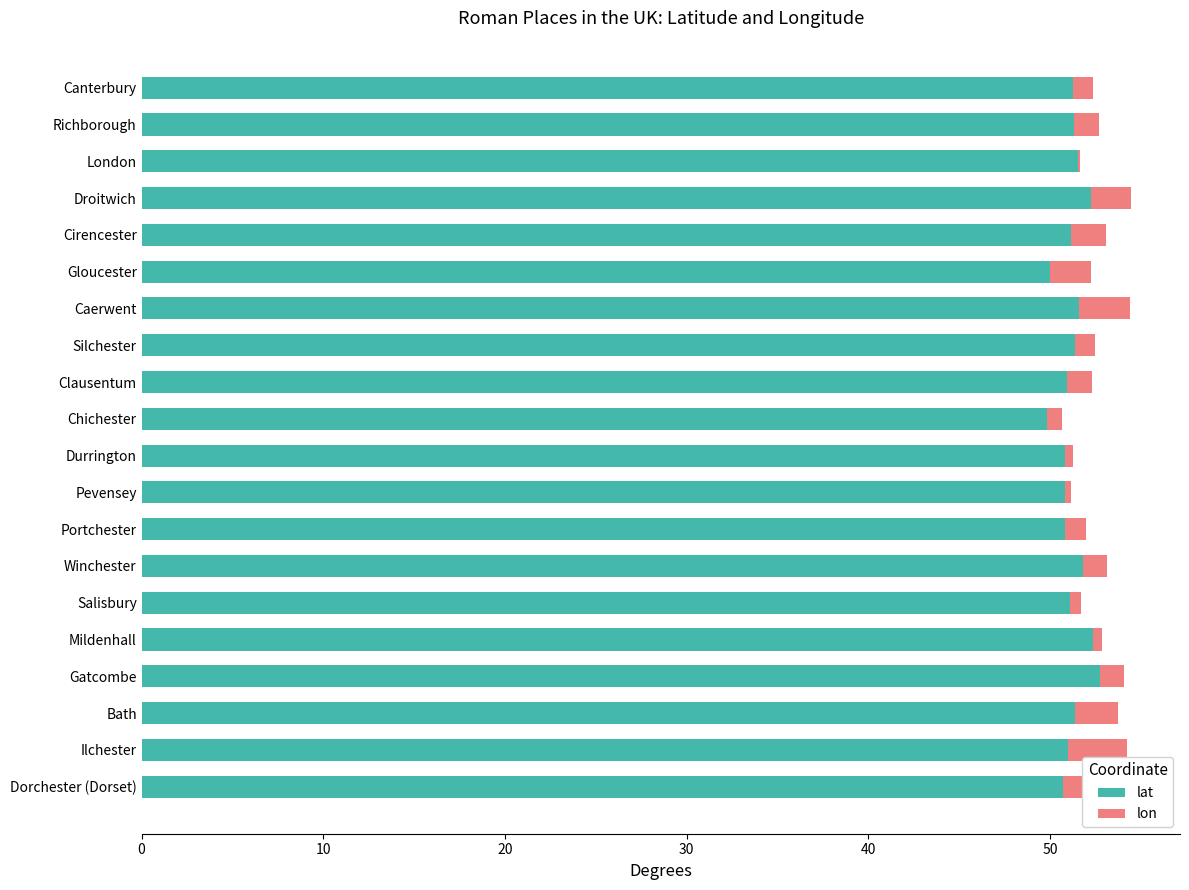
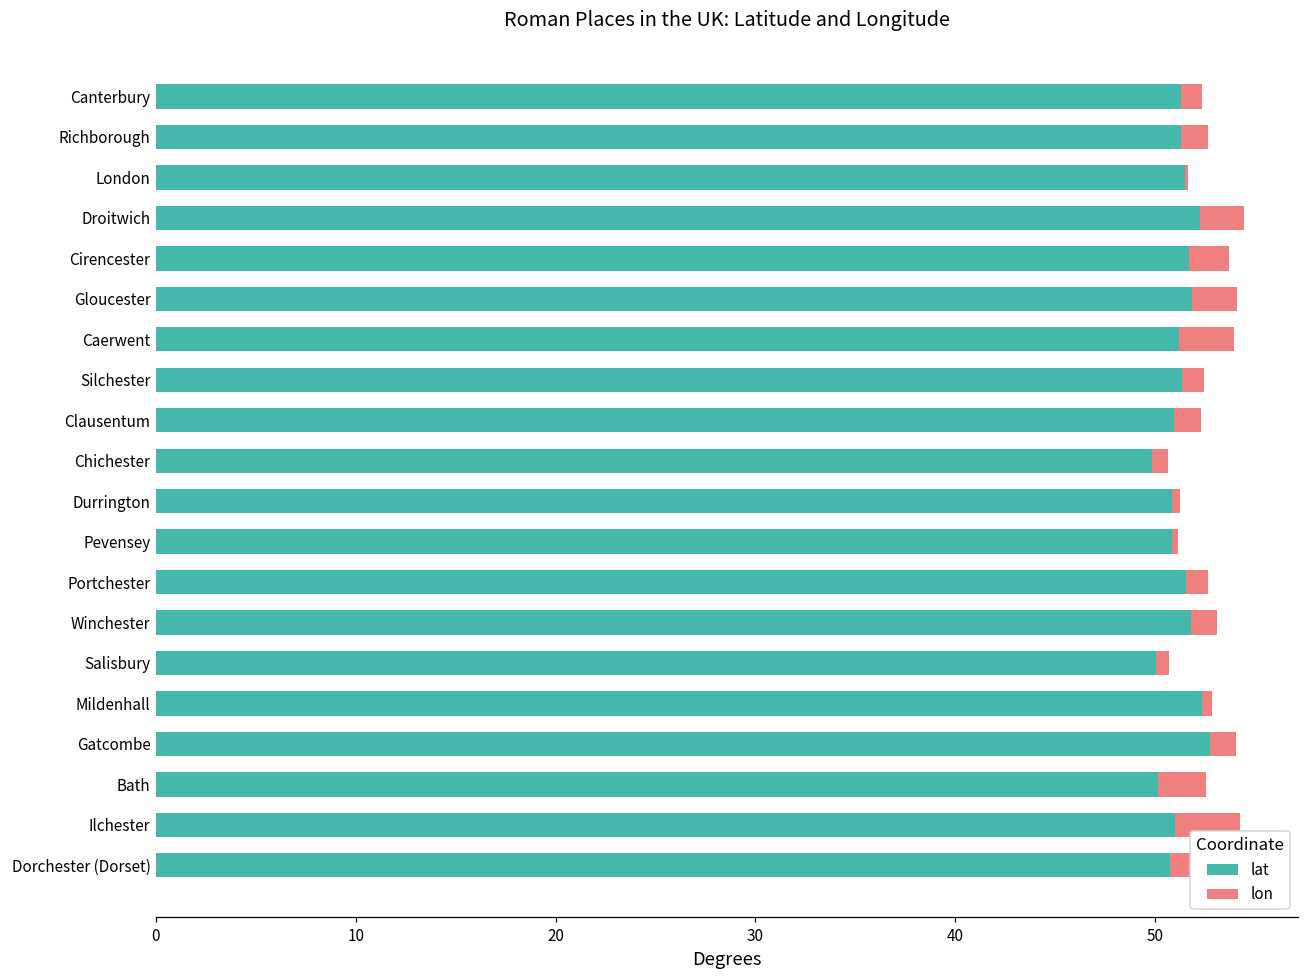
  {
    "lat": {
      "Canterbury": 51.3,
      "Richborough": 51.3,
      "London": 51.5,
      "Droitwich": 52.3,
-     "Cirencester": 51.1,
-     "Gloucester": 50.0,
-     "Caerwent": 51.6,
+     "Cirencester": 51.7,
+     "Gloucester": 51.9,
+     "Caerwent": 51.2,
      "Silchester": 51.4,
      "Clausentum": 50.9,
      "Chichester": 49.9,
      "Durrington": 50.8,
      "Pevensey": 50.8,
-     "Portchester": 50.8,
+     "Portchester": 51.5,
      "Winchester": 51.8,
-     "Salisbury": 51.1,
+     "Salisbury": 50.0,
      "Mildenhall": 52.3,
      "Gatcombe": 52.8,
-     "Bath": 51.4,
+     "Bath": 50.2,
      "Ilchester": 51.0,
      "Dorchester (Dorset)": 50.7
    },
    "lon": {
      "Canterbury": 1.1,
      "Richborough": 1.3,
      "Droitwich": 2.2,
      "Cirencester": 2.0,
      "Gloucester": 2.2,
      "Caerwent": 2.8,
      "Silchester": 1.1,
      "Clausentum": 1.4,
      "Chichester": 0.8,
      "Durrington": 0.4,
      "Pevensey": 0.3,
      "Portchester": 1.1,
      "Winchester": 1.3,
      "Salisbury": 0.6,
      "Mildenhall": 0.5,
      "Gatcombe": 1.3,
      "Bath": 2.4,
      "Ilchester": 3.2
    }
  }
